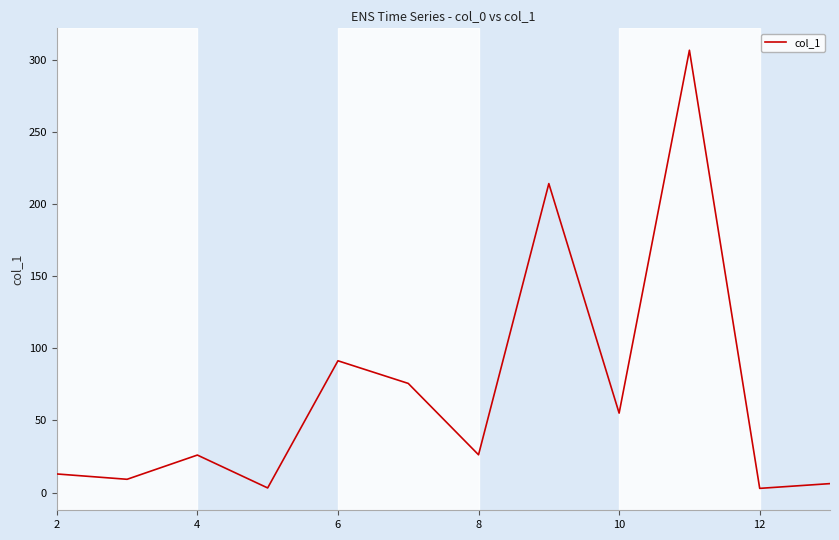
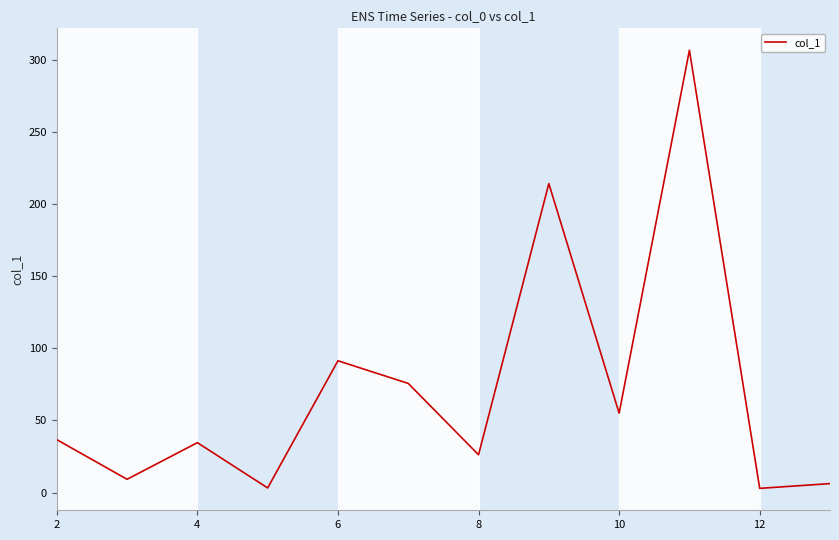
  {
-   "2": 13,
-   "4": 26,
+   "2": 37,
+   "4": 35,
    "6": 91,
    "8": 26,
    "10": 55,
    "12": 3
  }
